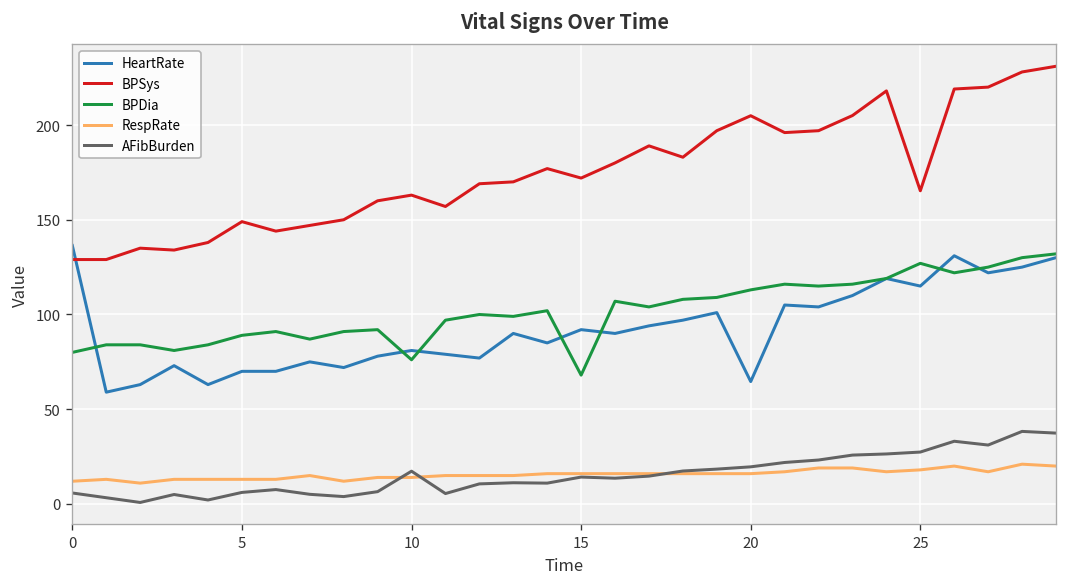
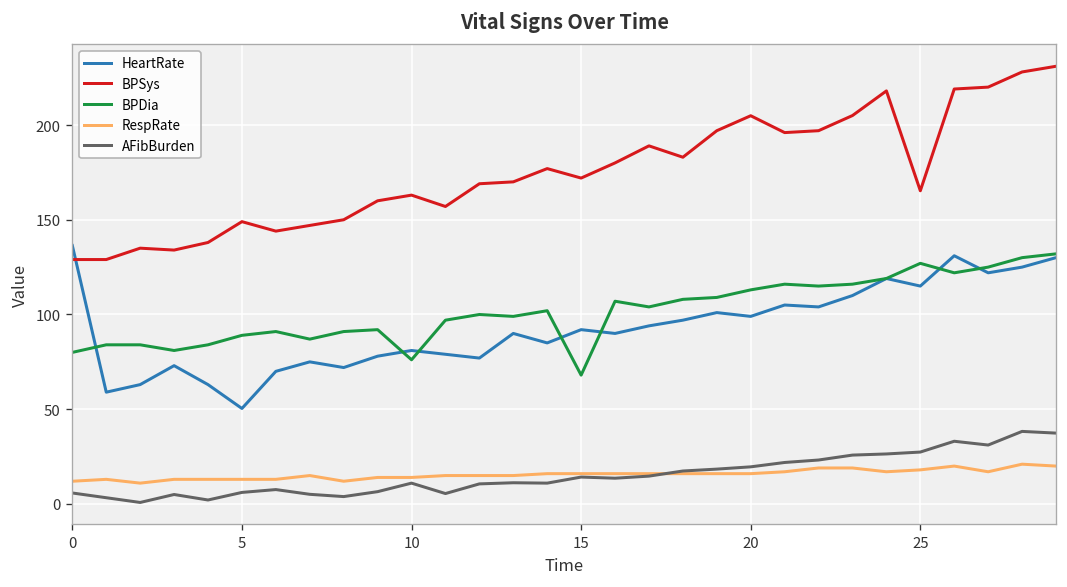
  {
    "HeartRate": {
      "0": 136,
-     "5": 70,
+     "5": 50,
      "10": 81,
      "15": 92,
-     "20": 65,
+     "20": 99,
      "25": 115
    },
    "BPSys": {
      "0": 129,
      "5": 149,
      "10": 163,
      "15": 172,
      "20": 205,
      "25": 165
    },
    "BPDia": {
      "0": 80,
      "5": 89,
      "10": 76,
      "15": 68,
      "20": 113,
      "25": 127
    },
    "RespRate": {
      "0": 12,
      "5": 13,
      "10": 14,
      "15": 16,
      "20": 16,
      "25": 18
    },
    "AFibBurden": {
      "0": 6,
      "5": 6,
-     "10": 17,
+     "10": 11,
      "15": 14,
      "20": 20,
      "25": 27
    }
  }
